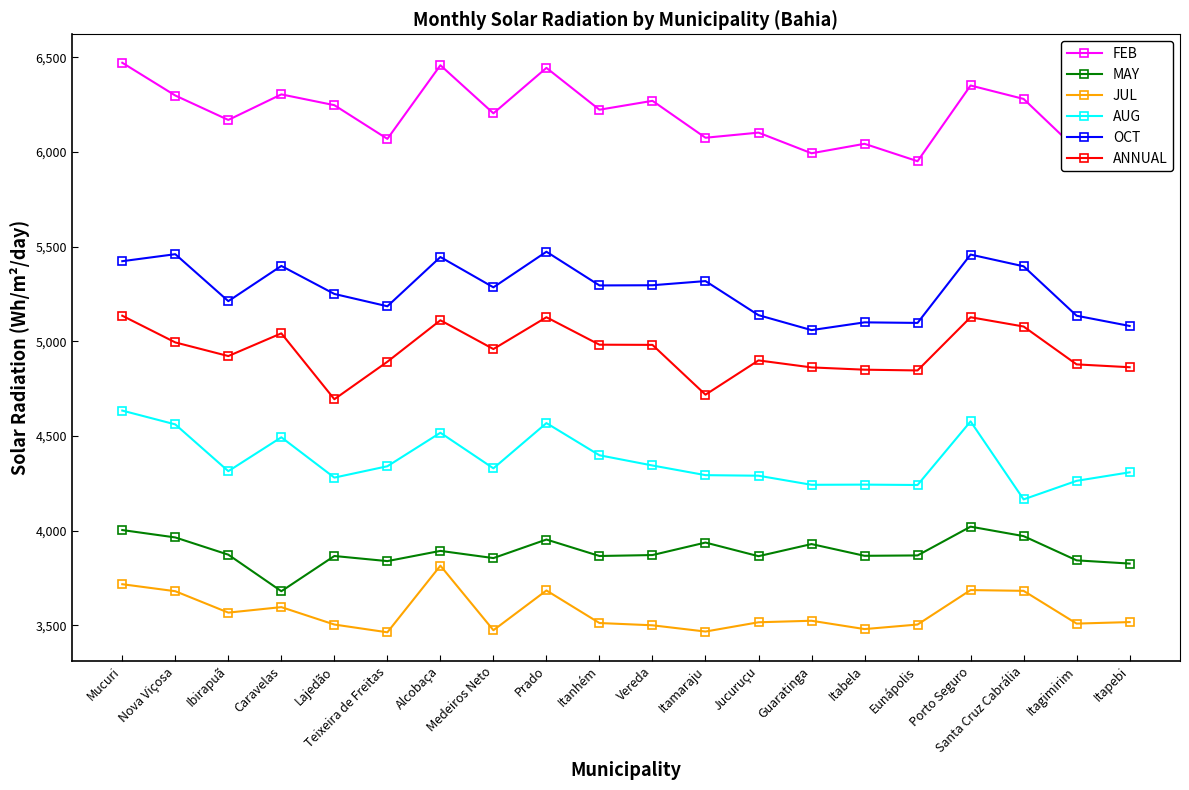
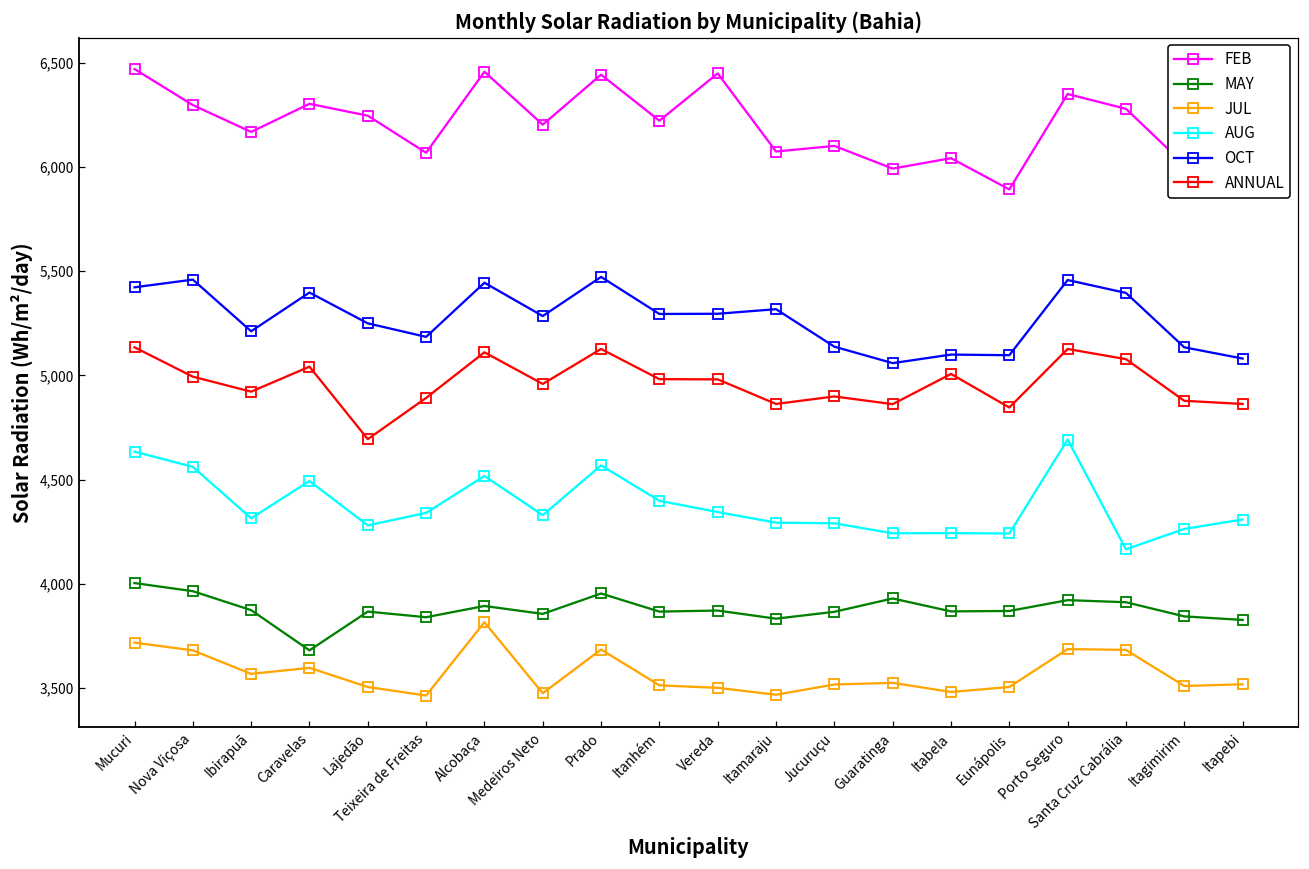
  {
    "FEB": {
      "Mucuri": "6,470",
      "Nova Viçosa": "6,300",
      "Ibirapuã": "6,170",
      "Caravelas": "6,300",
      "Lajedão": "6,250",
      "Teixeira de Freitas": "6,070",
      "Alcobaça": "6,460",
      "Medeiros Neto": "6,200",
      "Prado": "6,440",
      "Itanhém": "6,220",
-     "Vereda": "6,270",
+     "Vereda": "6,450",
      "Itamaraju": "6,080",
      "Jucuruçu": "6,100",
      "Guaratinga": "5,990",
      "Itabela": "6,040",
-     "Eunápolis": "5,950",
+     "Eunápolis": "5,890",
      "Porto Seguro": "6,350",
      "Santa Cruz Cabrália": "6,280"
    },
    "MAY": {
      "Mucuri": "4,000",
      "Nova Viçosa": "3,960",
      "Ibirapuã": "3,870",
      "Caravelas": "3,680",
      "Lajedão": "3,870",
      "Teixeira de Freitas": "3,840",
      "Alcobaça": "3,890",
      "Medeiros Neto": "3,860",
      "Prado": "3,950",
      "Itanhém": "3,870",
      "Vereda": "3,870",
-     "Itamaraju": "3,940",
+     "Itamaraju": "3,830",
      "Jucuruçu": "3,870",
      "Guaratinga": "3,930",
      "Itabela": "3,870",
      "Eunápolis": "3,870",
-     "Porto Seguro": "4,020",
-     "Santa Cruz Cabrália": "3,970",
+     "Porto Seguro": "3,920",
+     "Santa Cruz Cabrália": "3,910",
      "Itagimirim": "3,840",
      "Itapebi": "3,830"
    },
    "JUL": {
      "Mucuri": "3,720",
      "Nova Viçosa": "3,680",
      "Ibirapuã": "3,570",
      "Caravelas": "3,600",
      "Lajedão": "3,500",
      "Teixeira de Freitas": "3,460",
      "Alcobaça": "3,820",
      "Medeiros Neto": "3,470",
      "Prado": "3,680",
      "Itanhém": "3,510",
      "Vereda": "3,500",
      "Itamaraju": "3,470",
      "Jucuruçu": "3,520",
      "Guaratinga": "3,520",
      "Itabela": "3,480",
      "Eunápolis": "3,500",
      "Porto Seguro": "3,690",
      "Santa Cruz Cabrália": "3,680",
      "Itagimirim": "3,510",
      "Itapebi": "3,520"
    },
    "AUG": {
      "Mucuri": "4,630",
      "Nova Viçosa": "4,560",
      "Ibirapuã": "4,310",
      "Caravelas": "4,490",
      "Lajedão": "4,280",
      "Teixeira de Freitas": "4,340",
      "Alcobaça": "4,520",
      "Medeiros Neto": "4,330",
      "Prado": "4,570",
      "Itanhém": "4,400",
      "Vereda": "4,340",
      "Itamaraju": "4,290",
      "Jucuruçu": "4,290",
      "Guaratinga": "4,240",
      "Itabela": "4,240",
      "Eunápolis": "4,240",
-     "Porto Seguro": "4,580",
+     "Porto Seguro": "4,690",
      "Santa Cruz Cabrália": "4,170",
      "Itagimirim": "4,260",
      "Itapebi": "4,310"
    },
    "OCT": {
      "Mucuri": "5,420",
      "Nova Viçosa": "5,460",
      "Ibirapuã": "5,210",
      "Caravelas": "5,400",
      "Lajedão": "5,250",
      "Teixeira de Freitas": "5,190",
      "Alcobaça": "5,450",
      "Medeiros Neto": "5,290",
      "Prado": "5,470",
      "Itanhém": "5,300",
      "Vereda": "5,300",
      "Itamaraju": "5,320",
      "Jucuruçu": "5,140",
      "Guaratinga": "5,060",
      "Itabela": "5,100",
      "Eunápolis": "5,100",
      "Porto Seguro": "5,460",
      "Santa Cruz Cabrália": "5,400",
      "Itagimirim": "5,140",
      "Itapebi": "5,080"
    },
    "ANNUAL": {
      "Mucuri": "5,140",
      "Nova Viçosa": "4,990",
      "Ibirapuã": "4,920",
      "Caravelas": "5,040",
      "Lajedão": "4,690",
      "Teixeira de Freitas": "4,890",
      "Alcobaça": "5,110",
      "Medeiros Neto": "4,960",
      "Prado": "5,130",
      "Itanhém": "4,980",
      "Vereda": "4,980",
-     "Itamaraju": "4,720",
+     "Itamaraju": "4,860",
      "Jucuruçu": "4,900",
      "Guaratinga": "4,860",
-     "Itabela": "4,850",
+     "Itabela": "5,010",
      "Eunápolis": "4,850",
      "Porto Seguro": "5,130",
      "Santa Cruz Cabrália": "5,080",
      "Itagimirim": "4,880",
      "Itapebi": "4,860"
    }
  }
